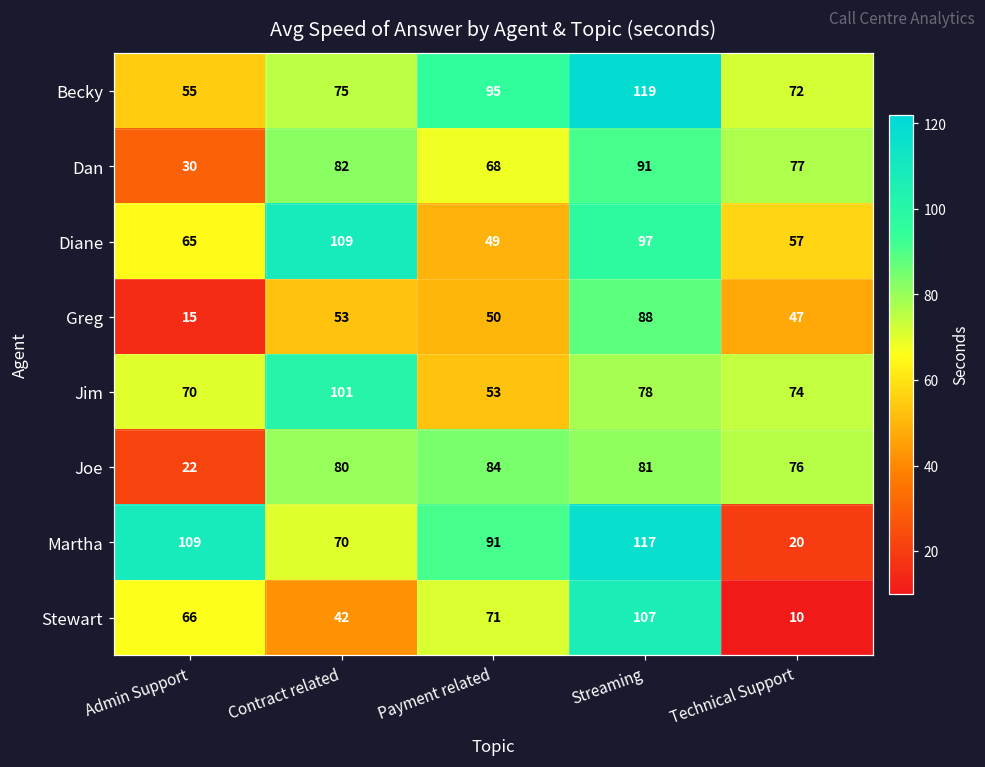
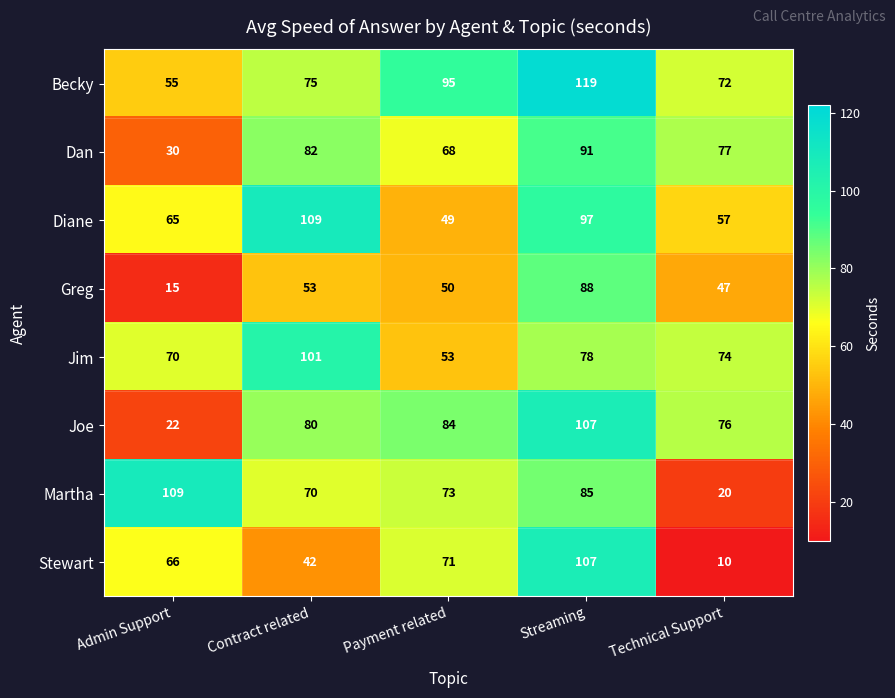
  {
    "Becky": {
      "Admin Support": 55,
      "Contract related": 75,
      "Payment related": 95,
      "Streaming": 119,
      "Technical Support": 72
    },
    "Dan": {
      "Admin Support": 30,
      "Contract related": 82,
      "Payment related": 68,
      "Streaming": 91,
      "Technical Support": 77
    },
    "Diane": {
      "Admin Support": 65,
      "Contract related": 109,
      "Payment related": 49,
      "Streaming": 97,
      "Technical Support": 57
    },
    "Greg": {
      "Admin Support": 15,
      "Contract related": 53,
      "Payment related": 50,
      "Streaming": 88,
      "Technical Support": 47
    },
    "Jim": {
      "Admin Support": 70,
      "Contract related": 101,
      "Payment related": 53,
      "Streaming": 78,
      "Technical Support": 74
    },
    "Joe": {
      "Admin Support": 22,
      "Contract related": 80,
      "Payment related": 84,
-     "Streaming": 81,
+     "Streaming": 107,
      "Technical Support": 76
    },
    "Martha": {
      "Admin Support": 109,
      "Contract related": 70,
-     "Payment related": 91,
-     "Streaming": 117,
+     "Payment related": 73,
+     "Streaming": 85,
      "Technical Support": 20
    },
    "Stewart": {
      "Admin Support": 66,
      "Contract related": 42,
      "Payment related": 71,
      "Streaming": 107,
      "Technical Support": 10
    }
  }
